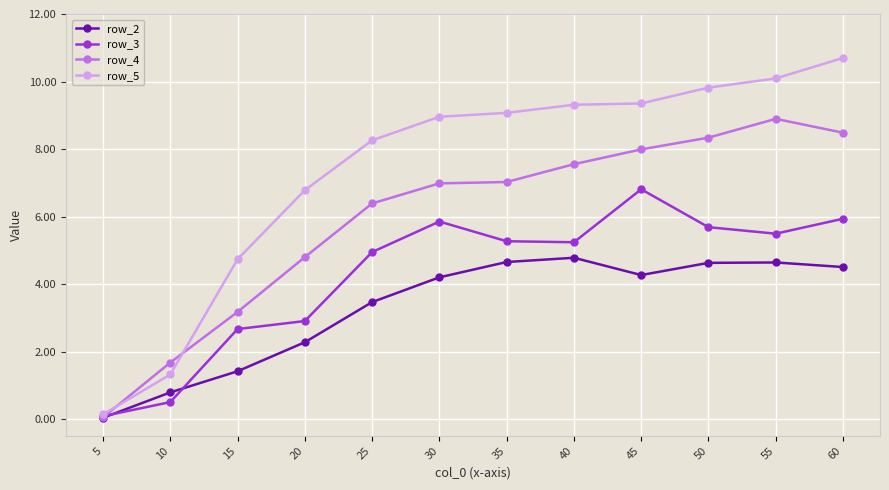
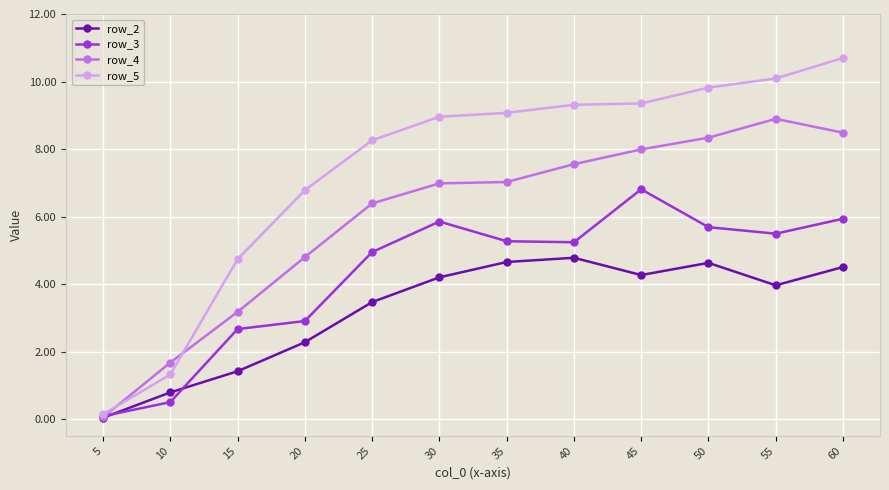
  {
    "row_2": {
      "10": 0.8,
      "15": 1.4,
      "20": 2.3,
      "25": 3.5,
      "30": 4.2,
      "35": 4.7,
      "40": 4.8,
      "45": 4.3,
      "50": 4.6,
-     "55": 4.6,
+     "55": 4.0,
      "60": 4.5
    },
    "row_3": {
      "10": 0.5,
      "15": 2.7,
      "20": 2.9,
      "25": 4.9,
      "30": 5.9,
      "35": 5.3,
      "40": 5.2,
      "45": 6.8,
      "50": 5.7,
      "55": 5.5,
      "60": 5.9
    }
  }
